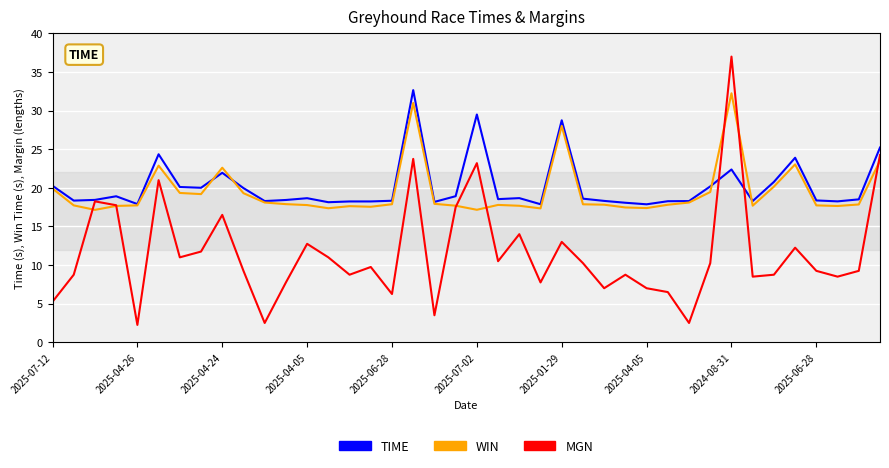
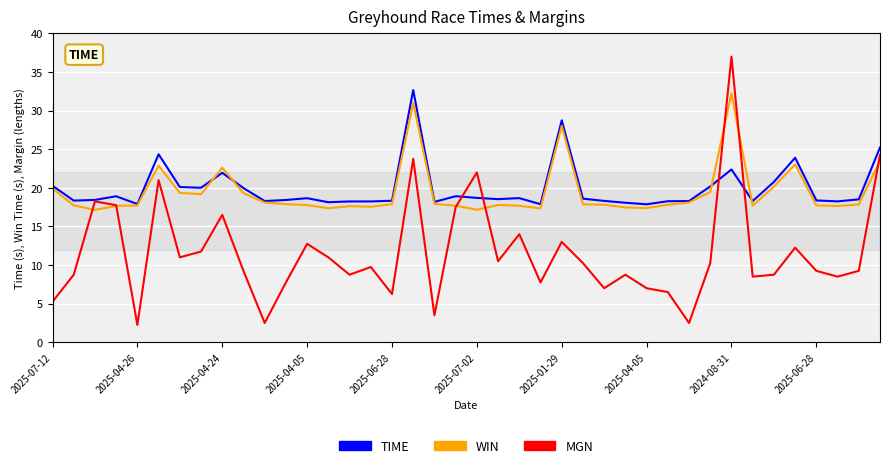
  {
    "TIME": {
      "2025-04-24": 22,
-     "2025-07-02": 30,
+     "2025-07-02": 19,
      "2025-01-29": 29,
      "2024-08-31": 22
    },
    "WIN": {
      "2025-04-24": 23,
      "2025-07-02": 17,
      "2025-01-29": 28,
      "2024-08-31": 32
    },
    "MGN": {
      "2025-04-24": 17,
-     "2025-07-02": 23,
+     "2025-07-02": 22,
      "2025-01-29": 13,
      "2024-08-31": 37
    }
  }
